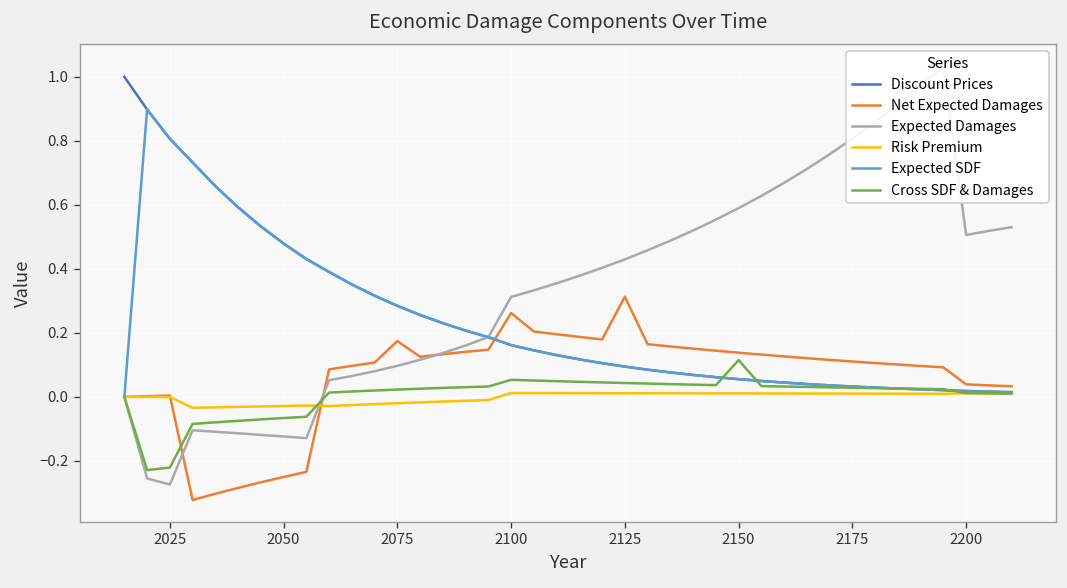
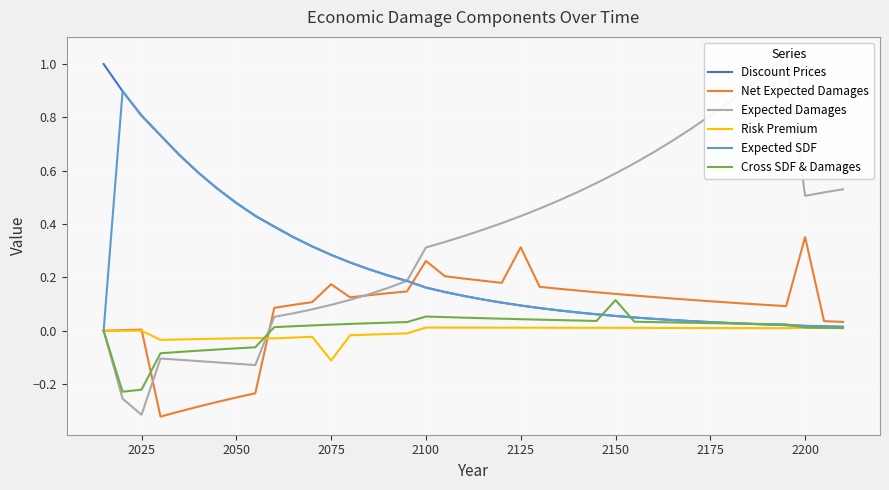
  {
    "Net Expected Damages": {
      "2050": -0.25,
      "2075": 0.17,
      "2100": 0.26,
      "2125": 0.31,
      "2150": 0.14,
      "2175": 0.11,
-     "2200": 0.04
+     "2200": 0.35
    },
    "Expected Damages": {
-     "2025": -0.27,
+     "2025": -0.31,
      "2050": -0.12,
      "2075": 0.10,
      "2100": 0.31,
      "2125": 0.43,
      "2150": 0.59,
      "2200": 0.51
    },
    "Risk Premium": {
      "2050": -0.03,
-     "2075": -0.02,
+     "2075": -0.11,
      "2100": 0.01,
      "2125": 0.01,
      "2150": 0.01,
      "2175": 0.01
    },
    "Cross SDF & Damages": {
      "2025": -0.22,
      "2050": -0.07,
      "2075": 0.02,
      "2100": 0.05,
      "2125": 0.04,
      "2150": 0.12
    }
  }
